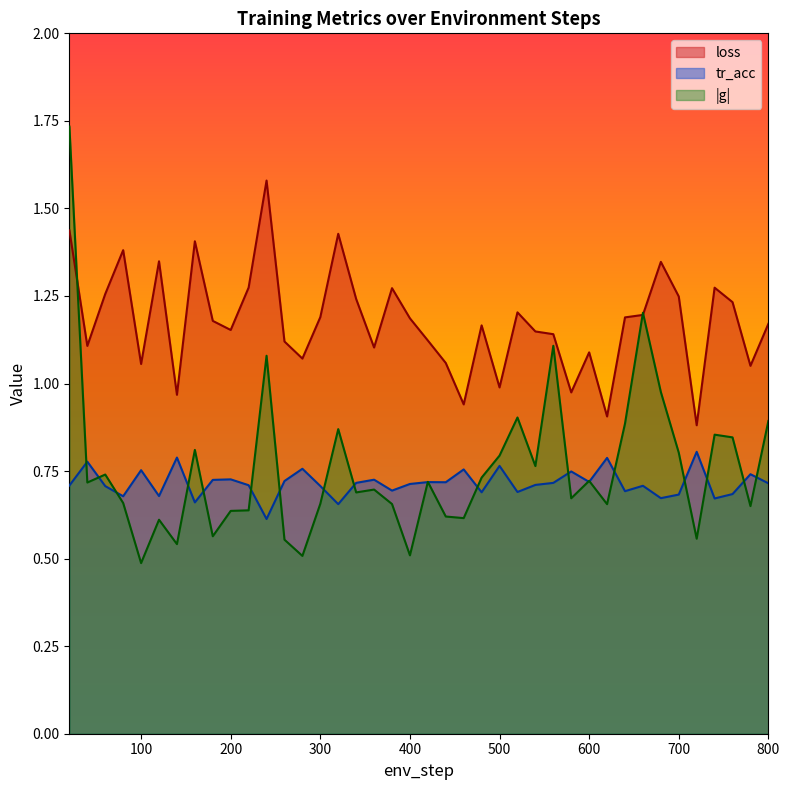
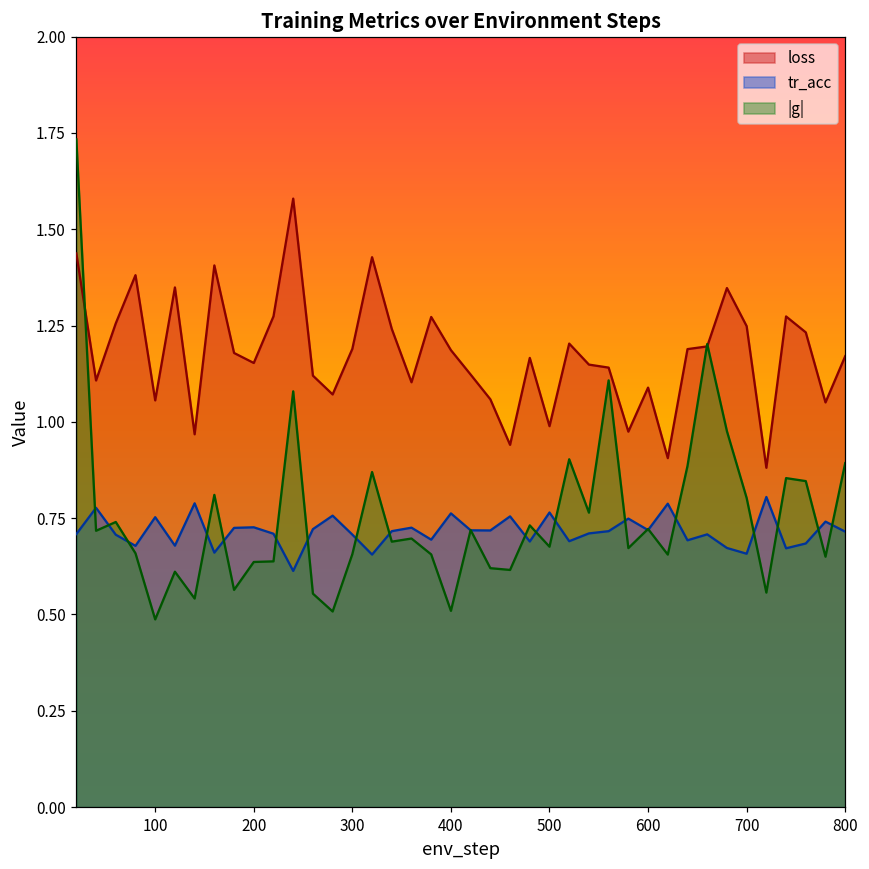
  {
    "loss": {
      "100": 1.06,
      "200": 1.15,
      "300": 1.19,
      "400": 1.19,
      "500": 0.99,
      "600": 1.09,
      "700": 1.25,
      "800": 1.17
    },
    "tr_acc": {
      "100": 0.75,
      "200": 0.73,
      "300": 0.71,
-     "400": 0.71,
+     "400": 0.76,
      "500": 0.76,
-     "700": 0.68,
+     "700": 0.66,
      "800": 0.72
    },
    "|g|": {
      "100": 0.49,
      "200": 0.64,
      "300": 0.66,
      "400": 0.51,
-     "500": 0.79,
+     "500": 0.68,
      "700": 0.80,
      "800": 0.89
    }
  }
